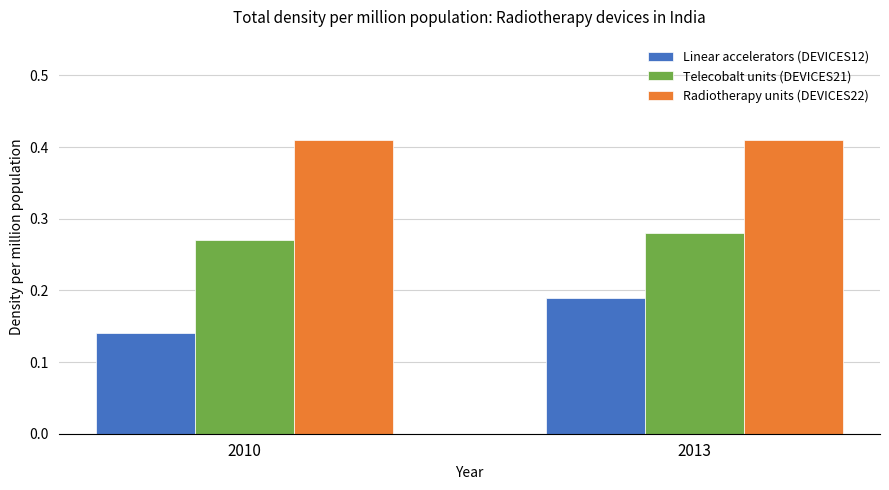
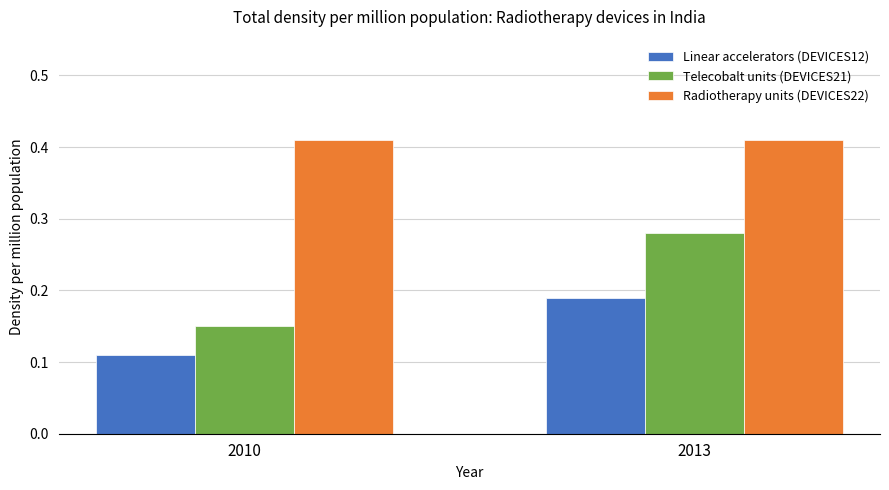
  {
    "Linear accelerators (DEVICES12)": {
-     "2010": 0.14,
+     "2010": 0.11,
      "2013": 0.19
    },
    "Telecobalt units (DEVICES21)": {
-     "2010": 0.27,
+     "2010": 0.15,
      "2013": 0.28
    },
    "Radiotherapy units (DEVICES22)": {
      "2010": 0.41,
      "2013": 0.41
    }
  }
